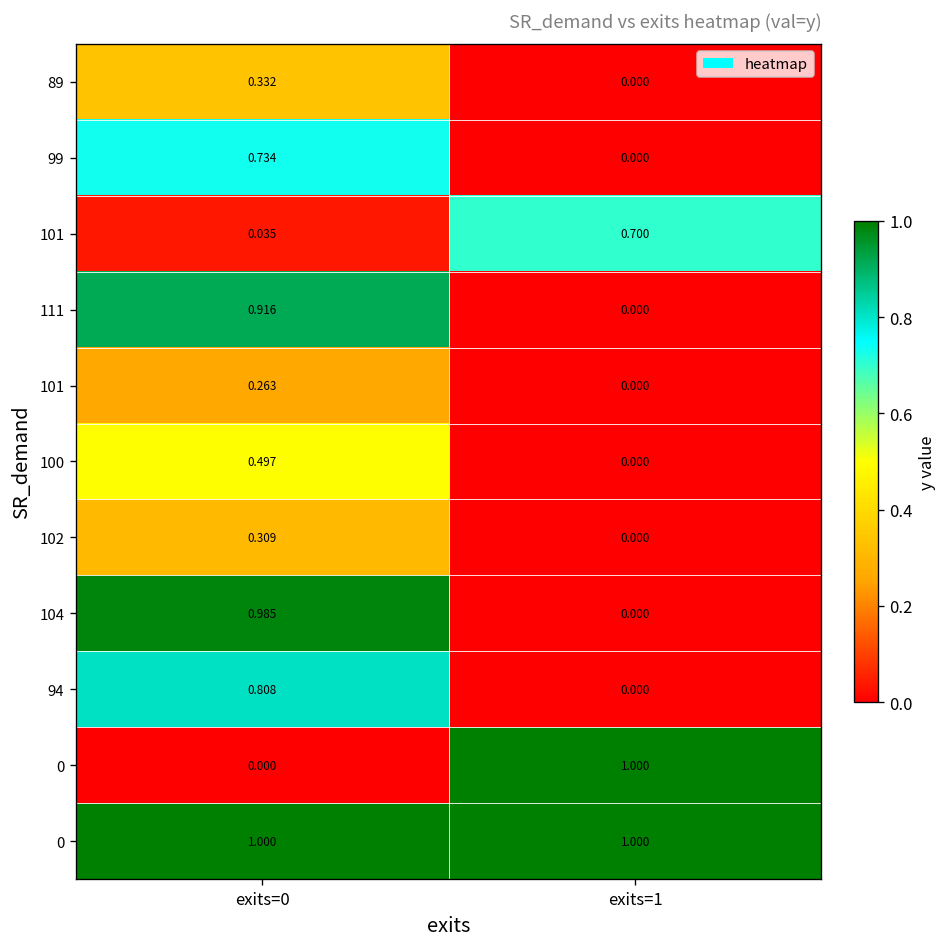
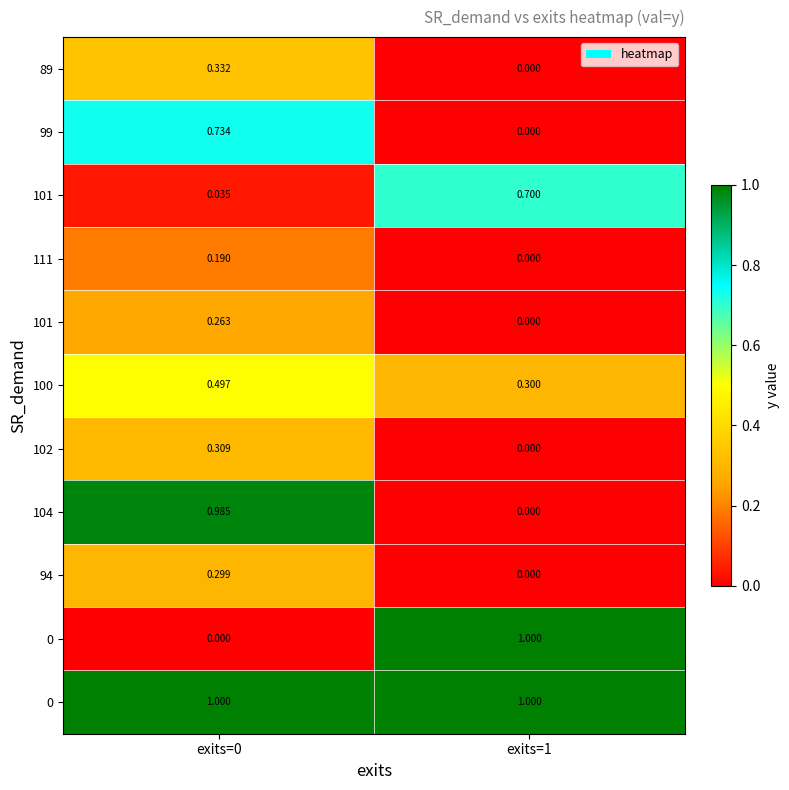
  {
    "89": {
      "exits=0": 0.332,
      "exits=1": 0.000
    },
    "99": {
      "exits=0": 0.734,
      "exits=1": 0.000
    },
    "111": {
-     "exits=0": 0.916,
+     "exits=0": 0.190,
      "exits=1": 0.000
    },
    "100": {
      "exits=0": 0.497,
-     "exits=1": 0.000
+     "exits=1": 0.300
    },
    "102": {
      "exits=0": 0.309,
      "exits=1": 0.000
    },
    "104": {
      "exits=0": 0.985,
      "exits=1": 0.000
    },
    "94": {
-     "exits=0": 0.808,
+     "exits=0": 0.299,
      "exits=1": 0.000
    }
  }
